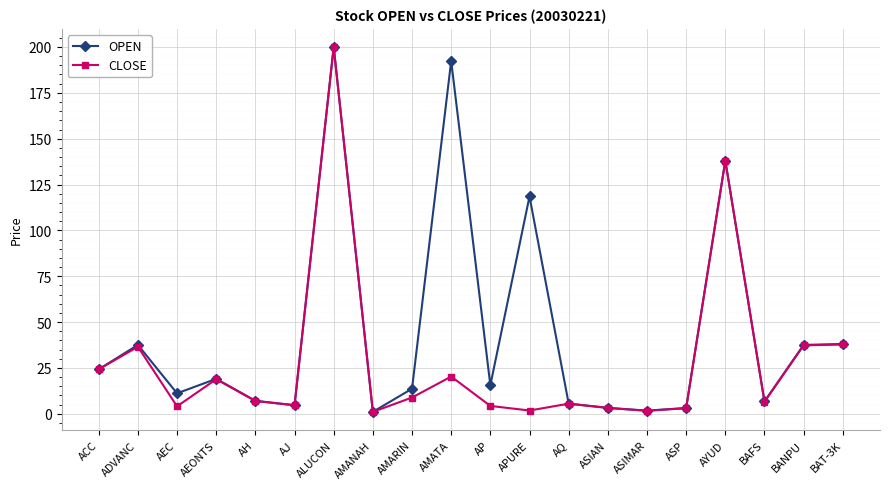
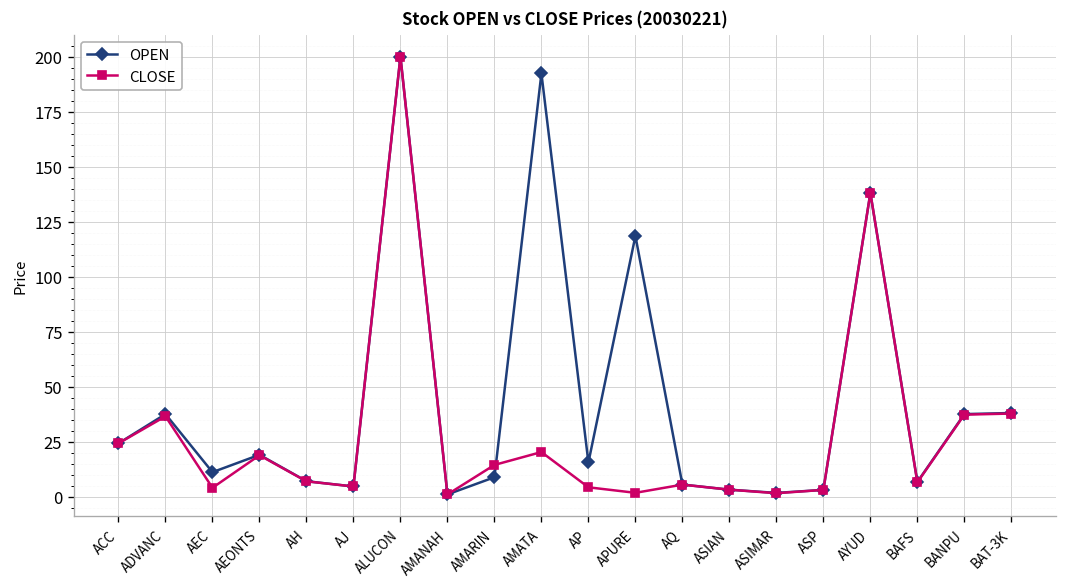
  {
    "OPEN": {
      "AEC": 11,
-     "AMARIN": 14,
+     "AMARIN": 9,
      "AMATA": 192,
      "AP": 16,
      "APURE": 118
    },
    "CLOSE": {
      "AEC": 4,
-     "AMARIN": 9,
+     "AMARIN": 14,
      "AMATA": 20,
      "AP": 4,
      "APURE": 2
    }
  }
